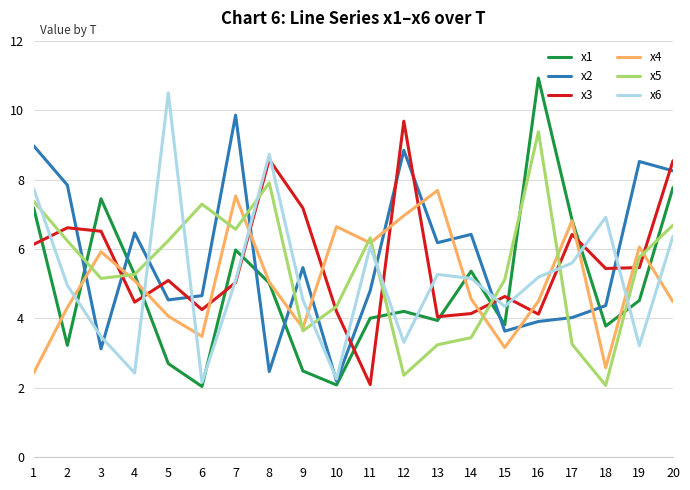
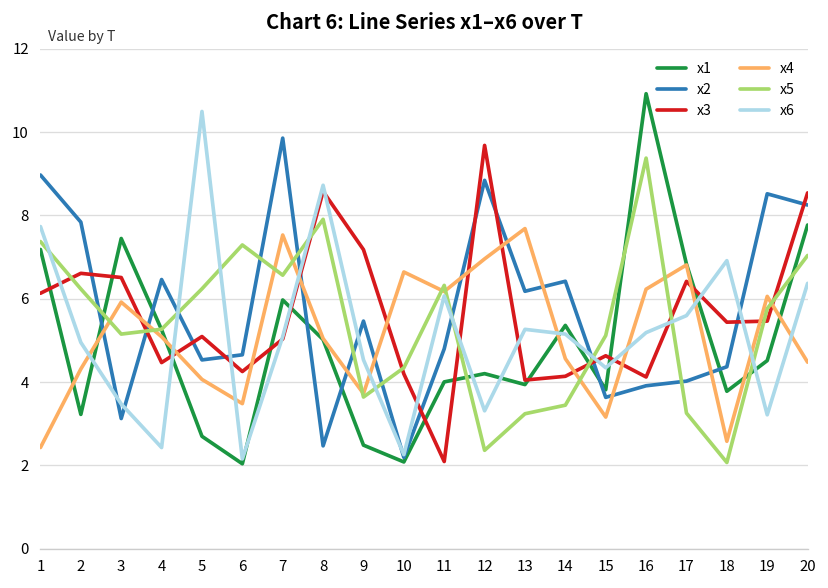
  {
    "x1": {
      "1": 7.2,
      "2": 3.2,
      "3": 7.4,
      "5": 2.7,
      "6": 2.0,
      "7": 6.0,
      "9": 2.5,
      "10": 2.1,
      "11": 4.0,
      "12": 4.2,
      "13": 3.9,
      "14": 5.4,
      "15": 3.8,
      "16": 10.9,
      "18": 3.8,
      "19": 4.5,
      "20": 7.8
    },
    "x2": {
      "1": 9.0,
      "2": 7.8,
      "3": 3.1,
      "4": 6.5,
      "5": 4.5,
      "6": 4.7,
      "7": 9.9,
      "8": 2.5,
      "9": 5.5,
      "11": 4.8,
      "12": 8.8,
      "13": 6.2,
      "14": 6.4,
      "15": 3.6,
      "16": 3.9,
      "17": 4.0,
      "18": 4.4,
      "19": 8.5,
      "20": 8.3
    },
    "x3": {
      "1": 6.1,
      "2": 6.6,
      "3": 6.5,
      "4": 4.5,
      "5": 5.1,
      "6": 4.3,
      "8": 8.6,
      "9": 7.2,
      "10": 4.2,
      "11": 2.1,
      "12": 9.7,
      "13": 4.0,
      "14": 4.1,
      "15": 4.6,
      "16": 4.1,
      "17": 6.4,
      "18": 5.4,
      "19": 5.5,
      "20": 8.5
    },
    "x4": {
      "1": 2.4,
      "2": 4.3,
      "3": 5.9,
      "4": 5.1,
      "5": 4.1,
      "6": 3.5,
      "7": 7.5,
      "9": 3.7,
      "10": 6.6,
      "11": 6.2,
      "12": 7.0,
      "13": 7.7,
      "14": 4.6,
      "15": 3.2,
-     "16": 4.5,
+     "16": 6.2,
      "18": 2.6,
      "19": 6.1,
      "20": 4.5
    },
    "x5": {
      "1": 7.4,
      "2": 6.2,
      "3": 5.2,
      "5": 6.2,
      "6": 7.3,
      "7": 6.6,
      "8": 7.9,
      "9": 3.6,
      "10": 4.3,
      "11": 6.3,
      "12": 2.4,
      "13": 3.2,
      "14": 3.4,
      "15": 5.1,
      "16": 9.4,
      "17": 3.3,
      "18": 2.1,
      "19": 5.8,
-     "20": 6.7
+     "20": 7.0
    },
    "x6": {
      "1": 7.7,
      "2": 5.0,
      "3": 3.5,
      "4": 2.4,
      "5": 10.5,
      "6": 2.2,
      "8": 8.7,
      "9": 4.5,
      "11": 6.1,
      "12": 3.3,
      "13": 5.3,
      "14": 5.2,
      "15": 4.3,
      "16": 5.2,
      "17": 5.6,
      "18": 6.9,
      "19": 3.2,
      "20": 6.4
    }
  }
